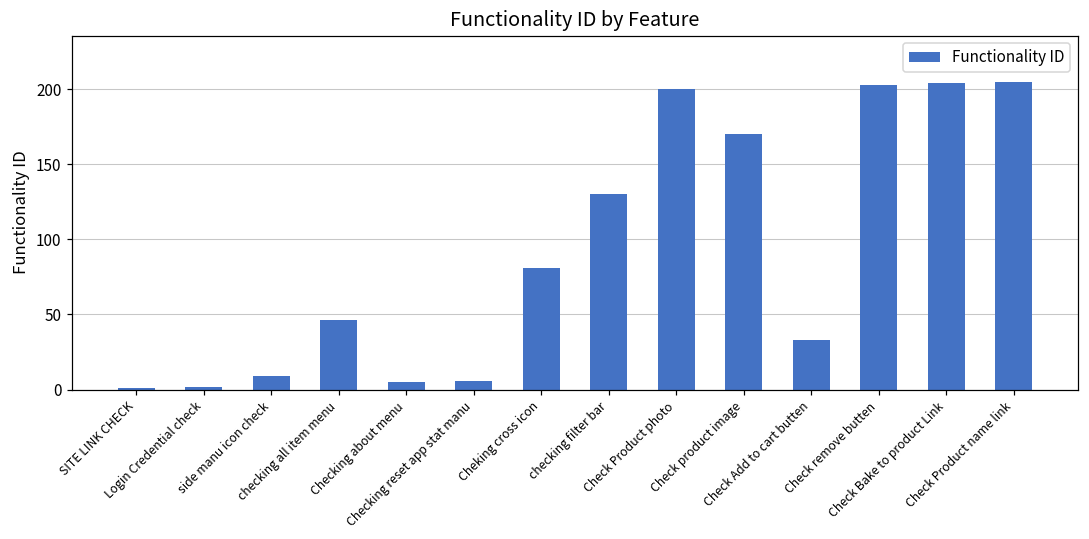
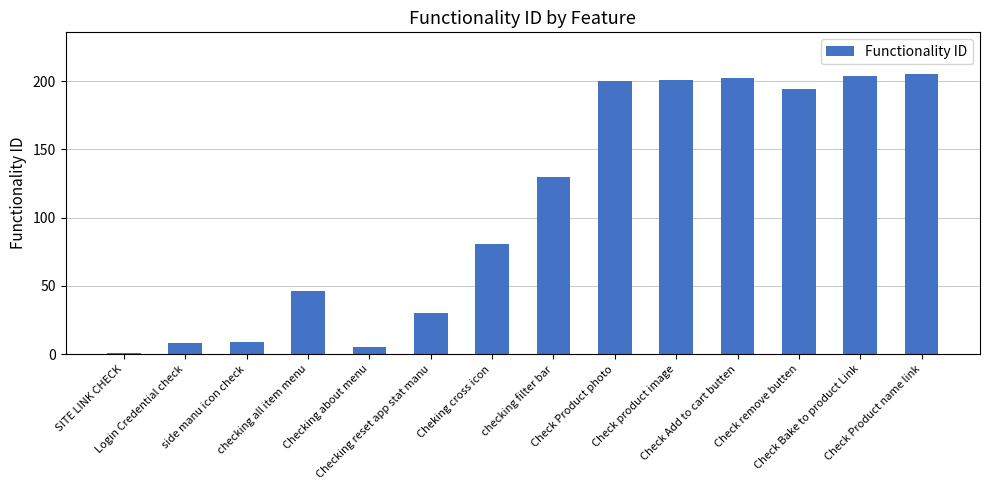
  {
-   "Login Credential check": 2,
+   "Login Credential check": 8,
    "side manu icon check": 9,
    "checking all item menu": 46,
    "Checking about menu": 5,
-   "Checking reset app stat manu": 6,
+   "Checking reset app stat manu": 30,
    "Cheking cross icon": 81,
    "checking filter bar": 130,
    "Check Product photo": 200,
-   "Check product image": 170,
-   "Check Add to cart butten": 33,
-   "Check remove butten": 203,
+   "Check product image": 201,
+   "Check Add to cart butten": 202,
+   "Check remove butten": 194,
    "Check Bake to product Link": 204,
    "Check Product name link": 205
  }
